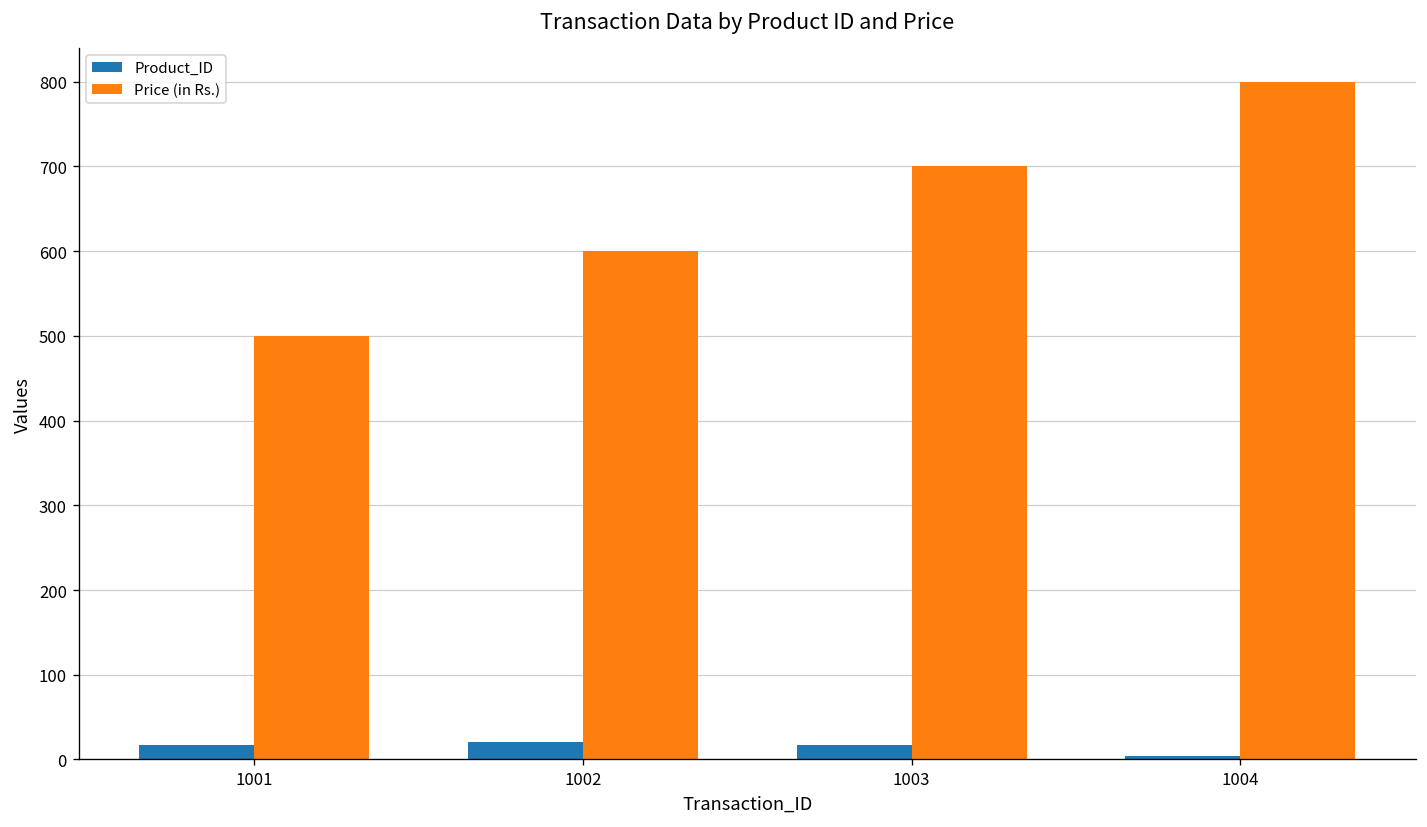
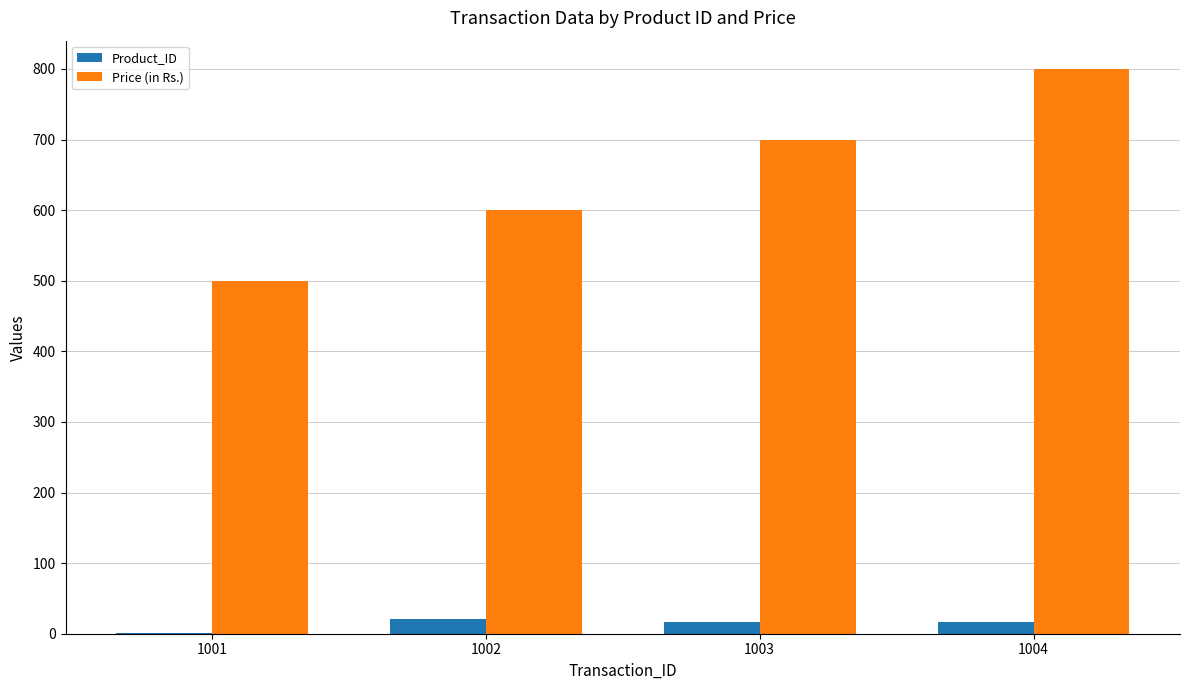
  {
    "Product_ID": {
-     "1001": 20,
+     "1001": 0,
      "1002": 20,
      "1003": 20,
-     "1004": 0
+     "1004": 20
    },
    "Price (in Rs.)": {
      "1001": 500,
      "1002": 600,
      "1003": 700,
      "1004": 800
    }
  }
